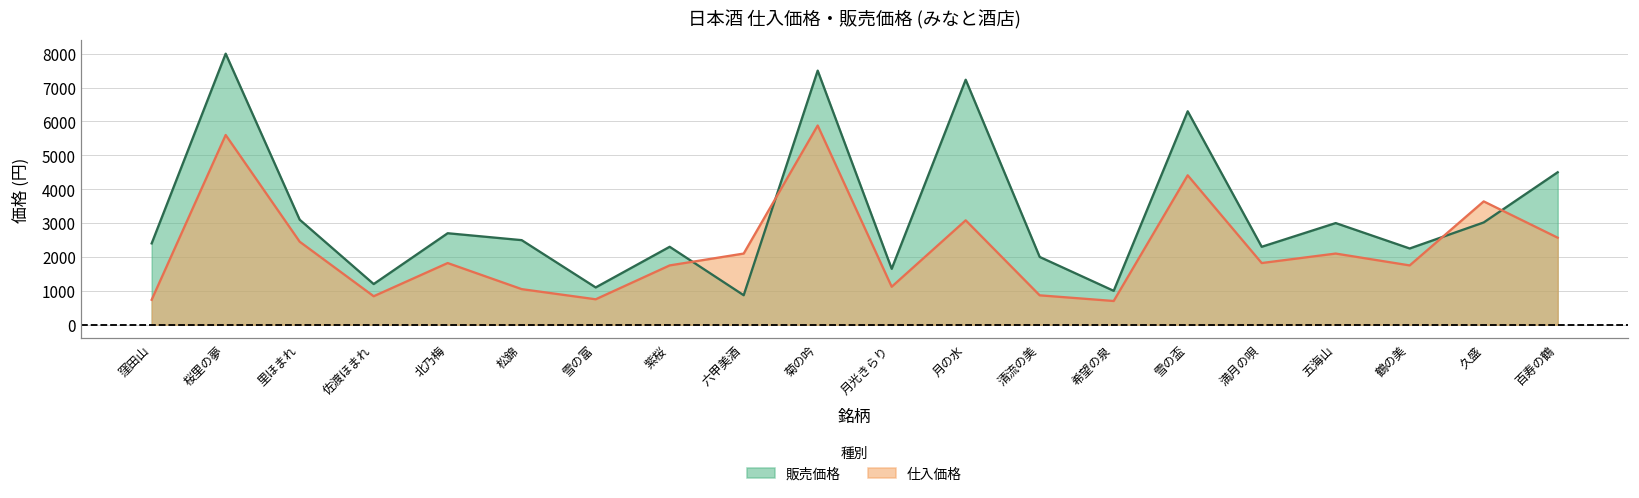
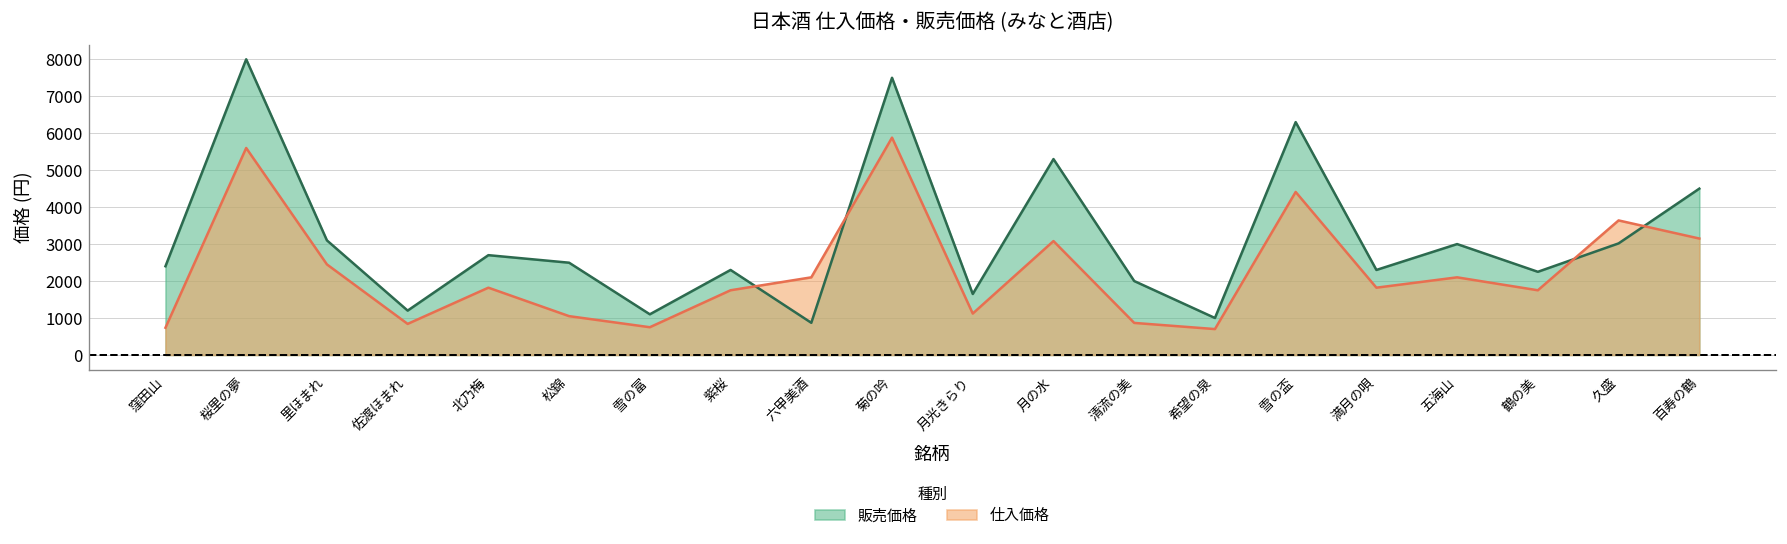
  {
    "販売価格": {
      "窪田山": 2400,
      "桜里の夢": 8000,
      "里ほまれ": 3100,
      "佐渡ほまれ": 1200,
      "北乃梅": 2700,
      "松錦": 2500,
      "雪の富": 1100,
      "紫桜": 2300,
      "六甲美酒": 900,
      "菊の吟": 7500,
      "月光きらり": 1700,
-     "月の水": 7200,
+     "月の水": 5300,
      "清流の美": 2000,
      "希望の泉": 1000,
      "雪の盃": 6300,
      "満月の唄": 2300,
      "五海山": 3000,
      "鶴の美": 2300,
      "久盛": 3000,
      "百寿の鶴": 4500
    },
    "仕入価格": {
      "窪田山": 700,
      "桜里の夢": 5600,
      "里ほまれ": 2500,
      "佐渡ほまれ": 800,
      "北乃梅": 1800,
      "松錦": 1100,
      "雪の富": 800,
      "紫桜": 1800,
      "六甲美酒": 2100,
      "菊の吟": 5900,
      "月光きらり": 1100,
      "月の水": 3100,
      "清流の美": 900,
      "希望の泉": 700,
      "雪の盃": 4400,
      "満月の唄": 1800,
      "五海山": 2100,
      "鶴の美": 1800,
      "久盛": 3600,
-     "百寿の鶴": 2600
+     "百寿の鶴": 3200
    }
  }
